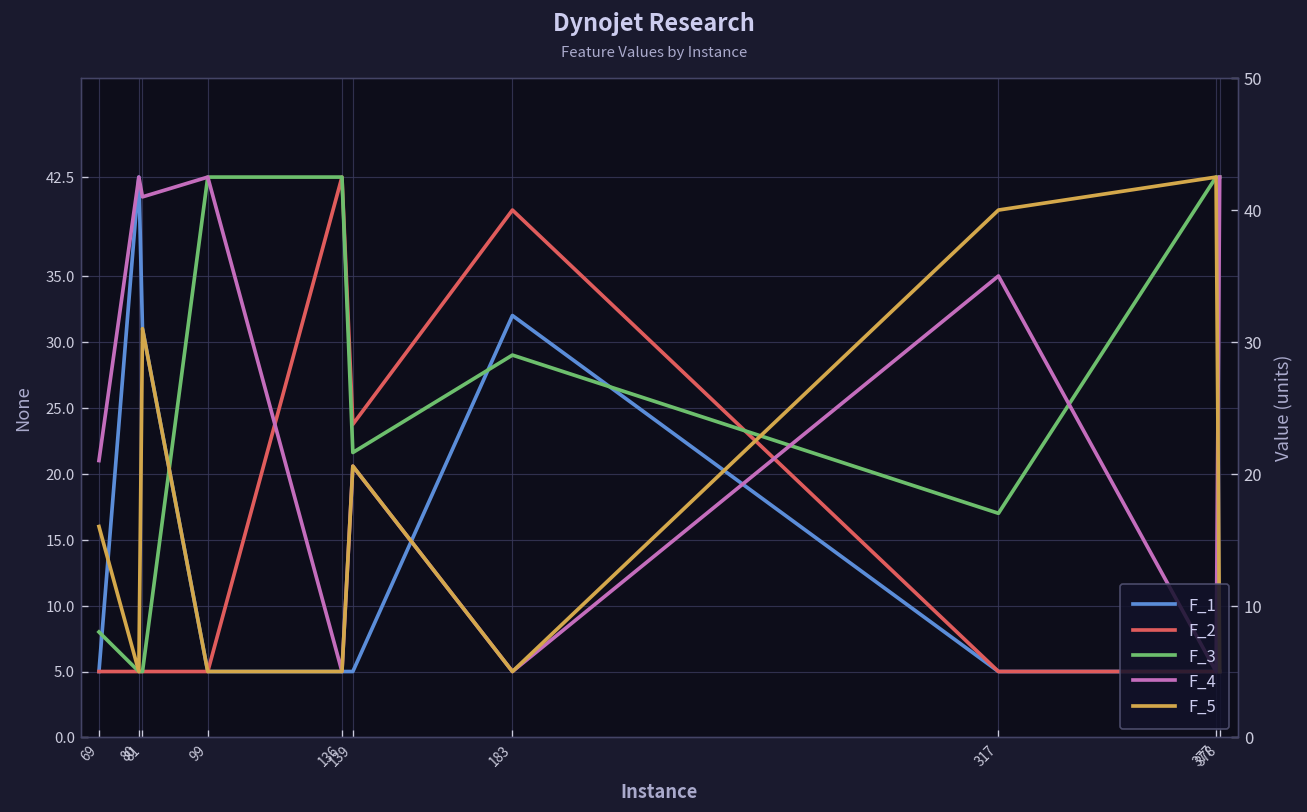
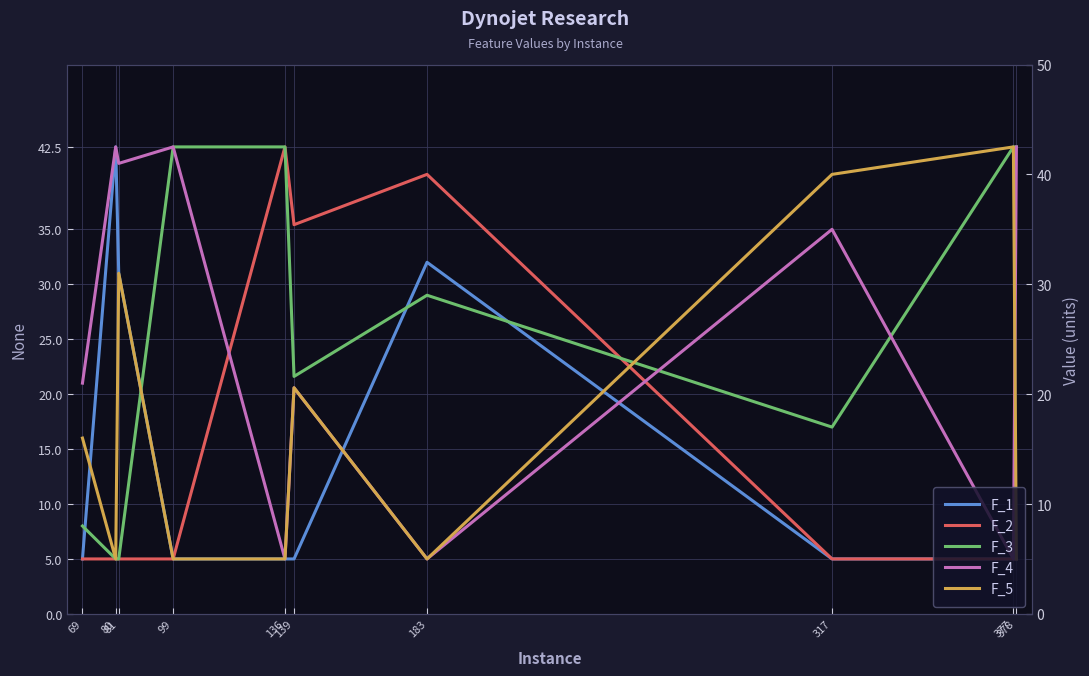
  {
    "F_1": {
      "139": 5.0,
      "183": 32.0
    },
    "F_2": {
-     "139": 23.8,
+     "139": 35.4,
      "183": 40.0
    },
    "F_3": {
      "69": 8.0,
      "139": 21.6,
      "183": 29.0,
      "317": 17.0
    },
    "F_4": {
      "69": 21.0,
      "81": 41.0,
      "317": 35.0
    },
    "F_5": {
      "69": 16.0,
      "317": 40.0
    }
  }
